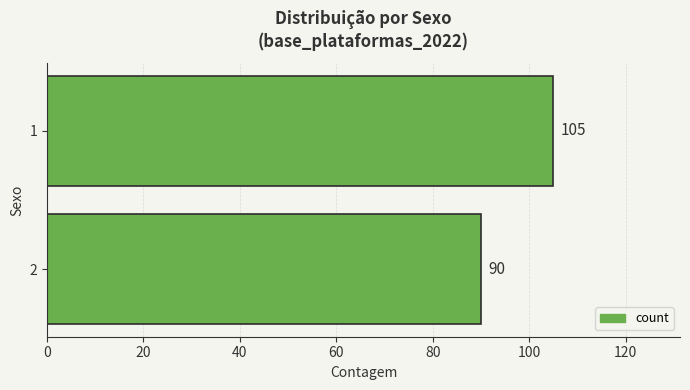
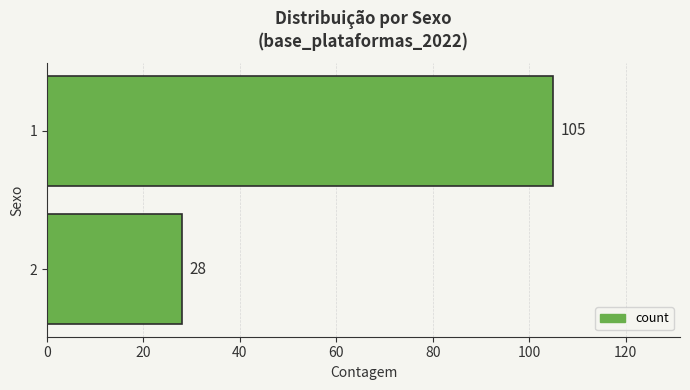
  {
    "1": 105,
-   "2": 90
+   "2": 28
  }
